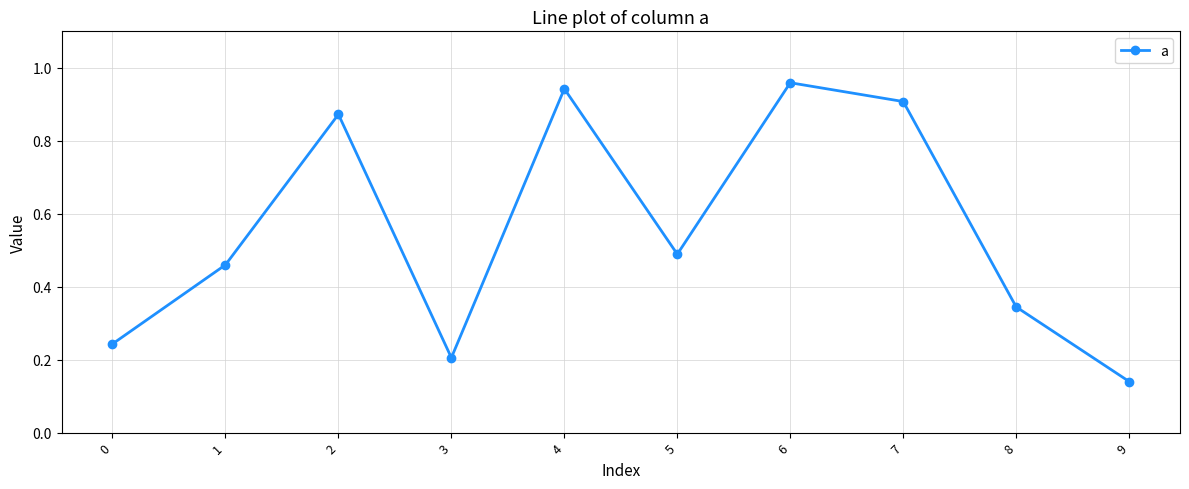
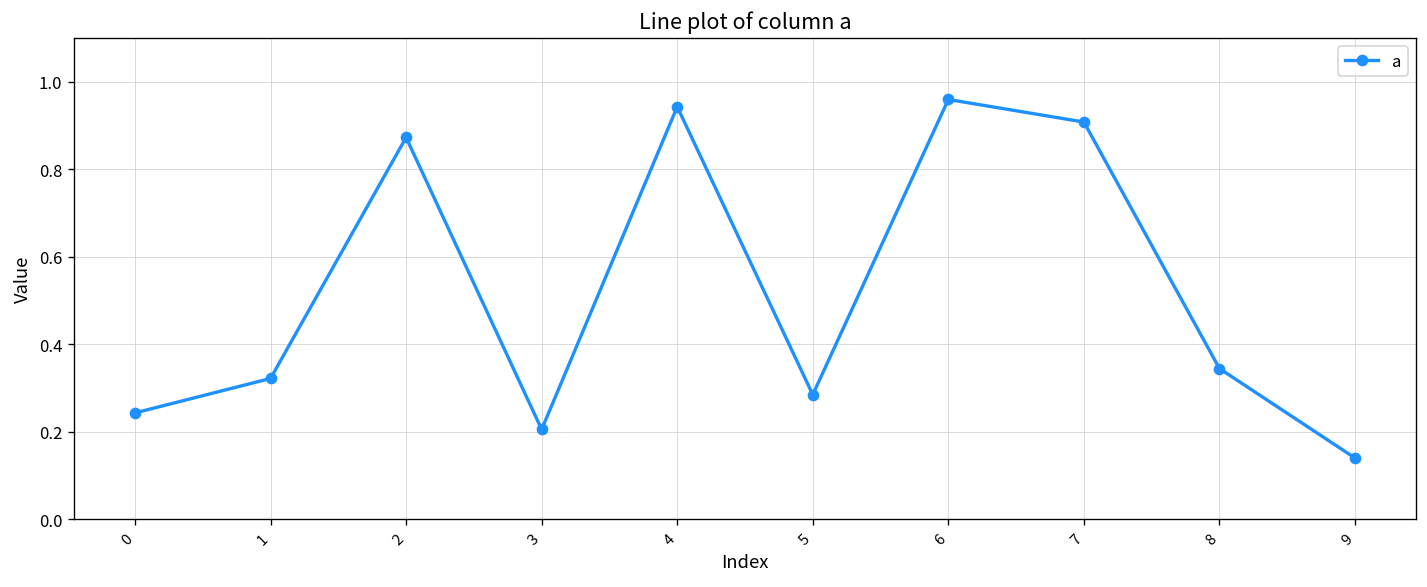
  {
    "0": 0.24,
-   "1": 0.46,
+   "1": 0.32,
    "2": 0.87,
    "3": 0.21,
    "4": 0.94,
-   "5": 0.49,
+   "5": 0.28,
    "6": 0.96,
    "7": 0.91,
    "8": 0.34,
    "9": 0.14
  }
